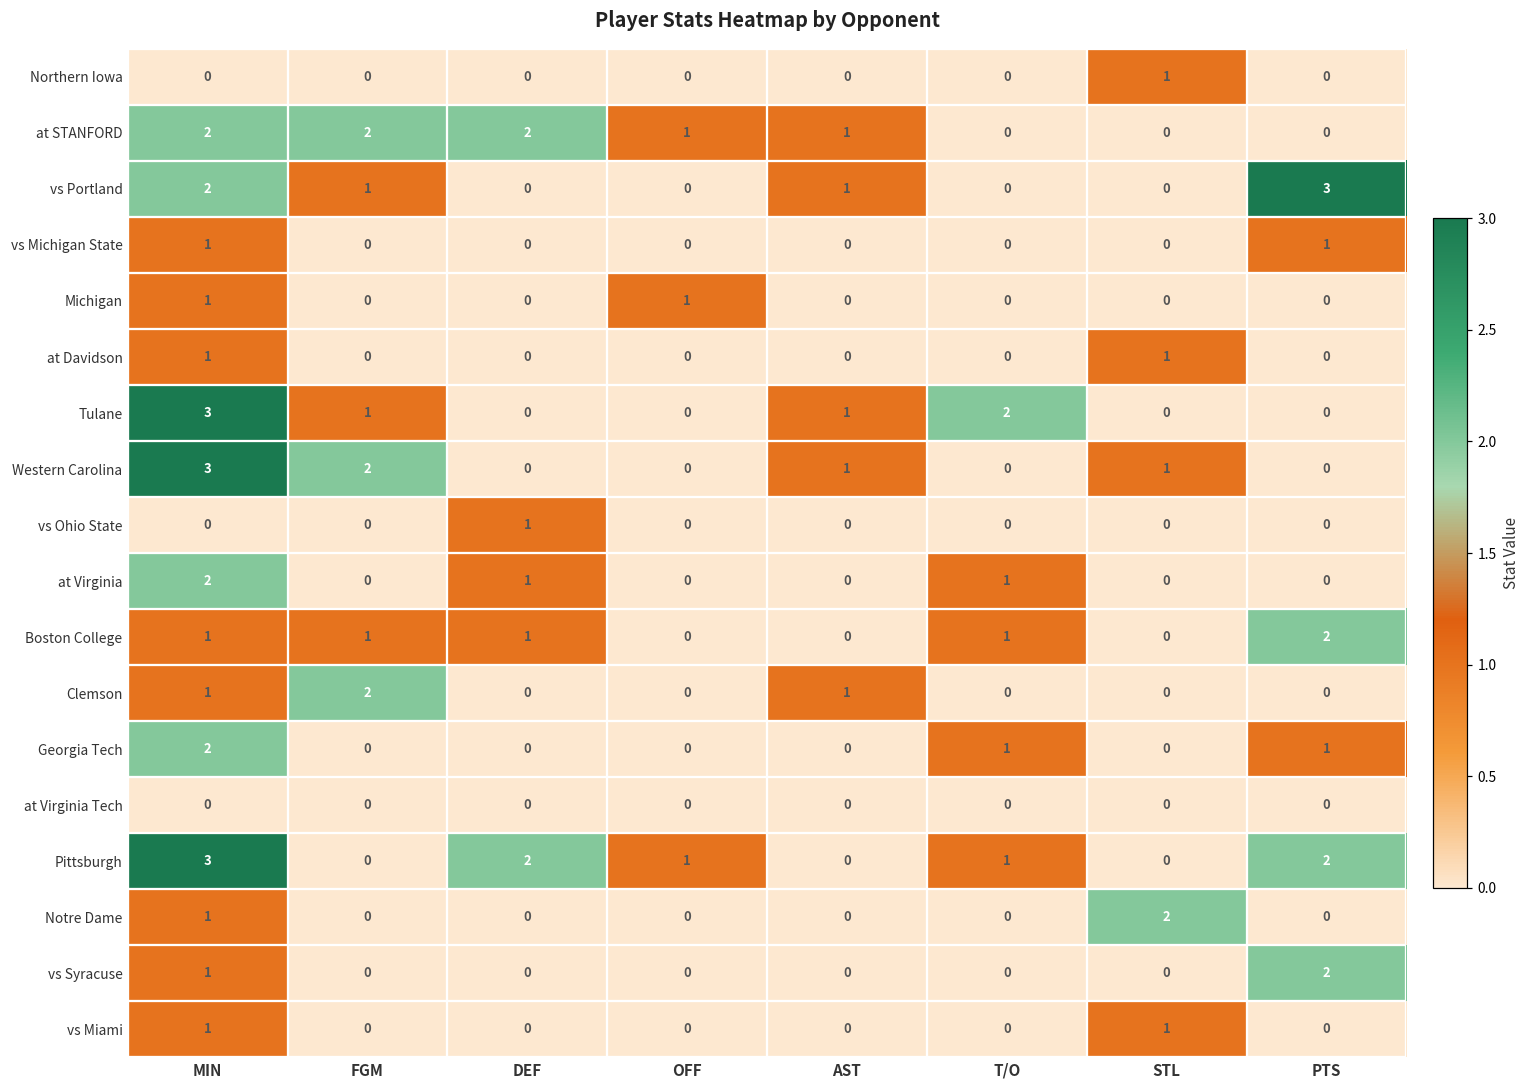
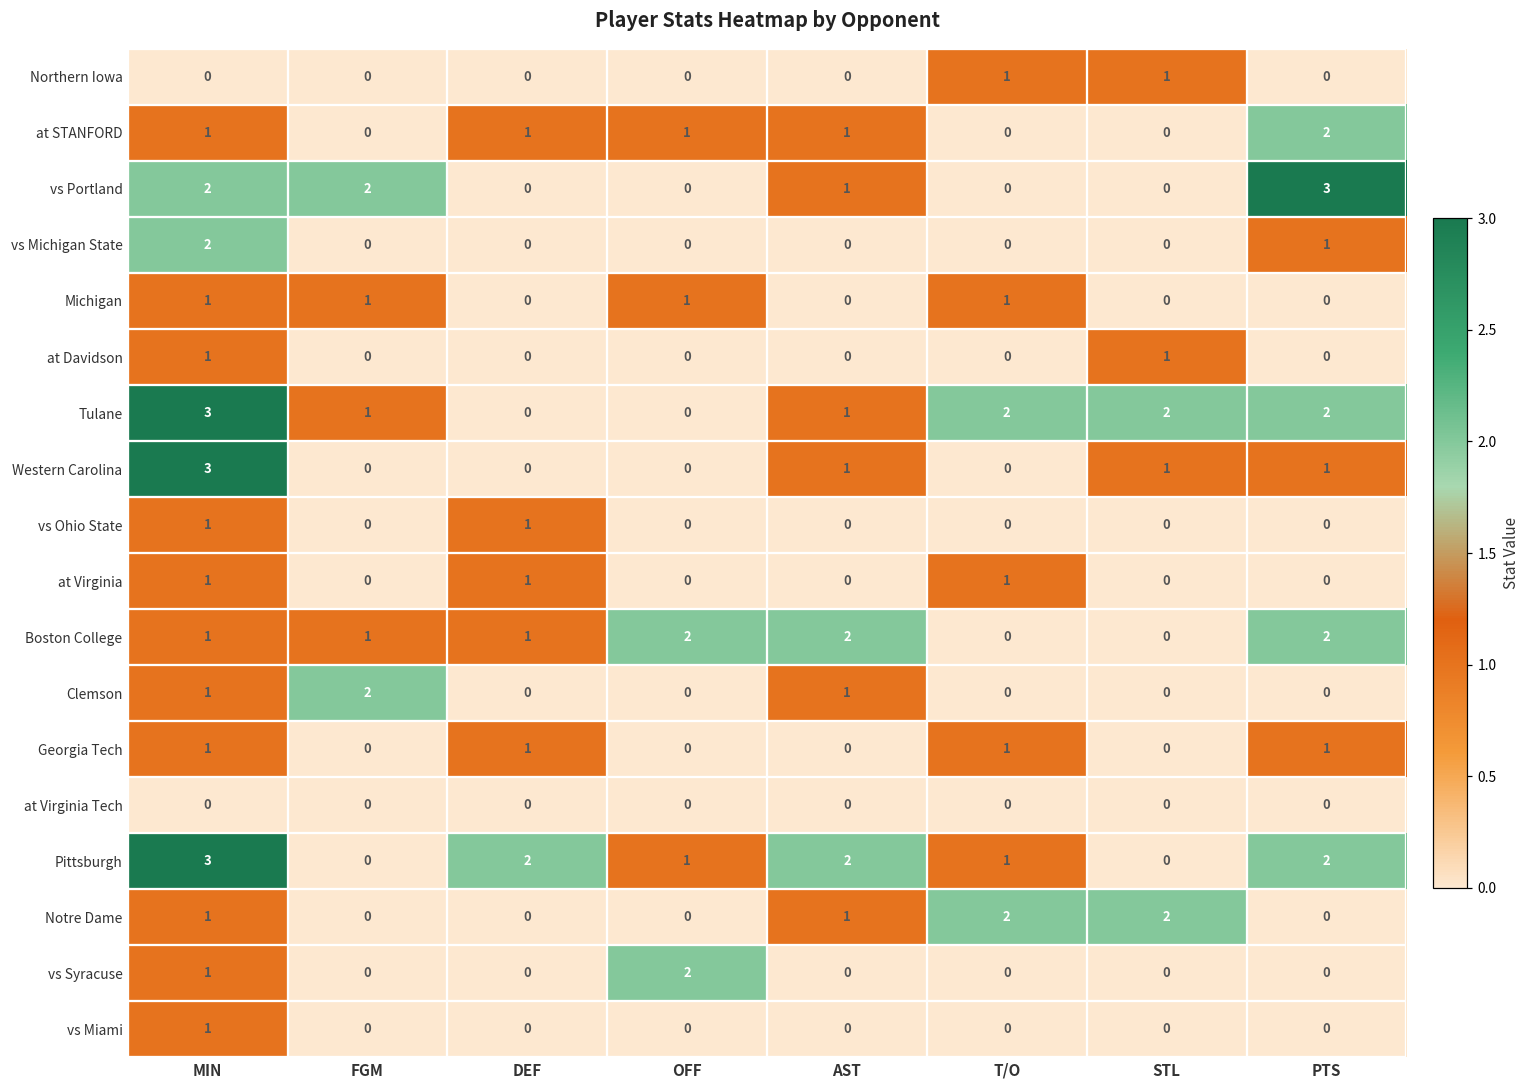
  {
    "Northern Iowa": {
      "MIN": 0,
      "FGM": 0,
      "DEF": 0,
      "OFF": 0,
      "AST": 0,
-     "T/O": 0,
+     "T/O": 1,
      "STL": 1,
      "PTS": 0
    },
    "at STANFORD": {
-     "MIN": 2,
-     "FGM": 2,
-     "DEF": 2,
+     "MIN": 1,
+     "FGM": 0,
+     "DEF": 1,
      "OFF": 1,
      "AST": 1,
      "T/O": 0,
      "STL": 0,
-     "PTS": 0
+     "PTS": 2
    },
    "vs Portland": {
      "MIN": 2,
-     "FGM": 1,
+     "FGM": 2,
      "DEF": 0,
      "OFF": 0,
      "AST": 1,
      "T/O": 0,
      "STL": 0,
      "PTS": 3
    },
    "vs Michigan State": {
-     "MIN": 1,
+     "MIN": 2,
      "FGM": 0,
      "DEF": 0,
      "OFF": 0,
      "AST": 0,
      "T/O": 0,
      "STL": 0,
      "PTS": 1
    },
    "Michigan": {
      "MIN": 1,
-     "FGM": 0,
+     "FGM": 1,
      "DEF": 0,
      "OFF": 1,
      "AST": 0,
-     "T/O": 0,
+     "T/O": 1,
      "STL": 0,
      "PTS": 0
    },
    "at Davidson": {
      "MIN": 1,
      "FGM": 0,
      "DEF": 0,
      "OFF": 0,
      "AST": 0,
      "T/O": 0,
      "STL": 1,
      "PTS": 0
    },
    "Tulane": {
      "MIN": 3,
      "FGM": 1,
      "DEF": 0,
      "OFF": 0,
      "AST": 1,
      "T/O": 2,
-     "STL": 0,
-     "PTS": 0
+     "STL": 2,
+     "PTS": 2
    },
    "Western Carolina": {
      "MIN": 3,
-     "FGM": 2,
+     "FGM": 0,
      "DEF": 0,
      "OFF": 0,
      "AST": 1,
      "T/O": 0,
      "STL": 1,
-     "PTS": 0
+     "PTS": 1
    },
    "vs Ohio State": {
-     "MIN": 0,
+     "MIN": 1,
      "FGM": 0,
      "DEF": 1,
      "OFF": 0,
      "AST": 0,
      "T/O": 0,
      "STL": 0,
      "PTS": 0
    },
    "at Virginia": {
-     "MIN": 2,
+     "MIN": 1,
      "FGM": 0,
      "DEF": 1,
      "OFF": 0,
      "AST": 0,
      "T/O": 1,
      "STL": 0,
      "PTS": 0
    },
    "Boston College": {
      "MIN": 1,
      "FGM": 1,
      "DEF": 1,
-     "OFF": 0,
-     "AST": 0,
-     "T/O": 1,
+     "OFF": 2,
+     "AST": 2,
+     "T/O": 0,
      "STL": 0,
      "PTS": 2
    },
    "Clemson": {
      "MIN": 1,
      "FGM": 2,
      "DEF": 0,
      "OFF": 0,
      "AST": 1,
      "T/O": 0,
      "STL": 0,
      "PTS": 0
    },
    "Georgia Tech": {
-     "MIN": 2,
+     "MIN": 1,
      "FGM": 0,
-     "DEF": 0,
+     "DEF": 1,
      "OFF": 0,
      "AST": 0,
      "T/O": 1,
      "STL": 0,
      "PTS": 1
    },
    "at Virginia Tech": {
      "MIN": 0,
      "FGM": 0,
      "DEF": 0,
      "OFF": 0,
      "AST": 0,
      "T/O": 0,
      "STL": 0,
      "PTS": 0
    },
    "Pittsburgh": {
      "MIN": 3,
      "FGM": 0,
      "DEF": 2,
      "OFF": 1,
-     "AST": 0,
+     "AST": 2,
      "T/O": 1,
      "STL": 0,
      "PTS": 2
    },
    "Notre Dame": {
      "MIN": 1,
      "FGM": 0,
      "DEF": 0,
      "OFF": 0,
-     "AST": 0,
-     "T/O": 0,
+     "AST": 1,
+     "T/O": 2,
      "STL": 2,
      "PTS": 0
    },
    "vs Syracuse": {
      "MIN": 1,
      "FGM": 0,
      "DEF": 0,
-     "OFF": 0,
+     "OFF": 2,
      "AST": 0,
      "T/O": 0,
      "STL": 0,
-     "PTS": 2
+     "PTS": 0
    },
    "vs Miami": {
      "MIN": 1,
      "FGM": 0,
      "DEF": 0,
      "OFF": 0,
      "AST": 0,
      "T/O": 0,
-     "STL": 1,
+     "STL": 0,
      "PTS": 0
    }
  }
